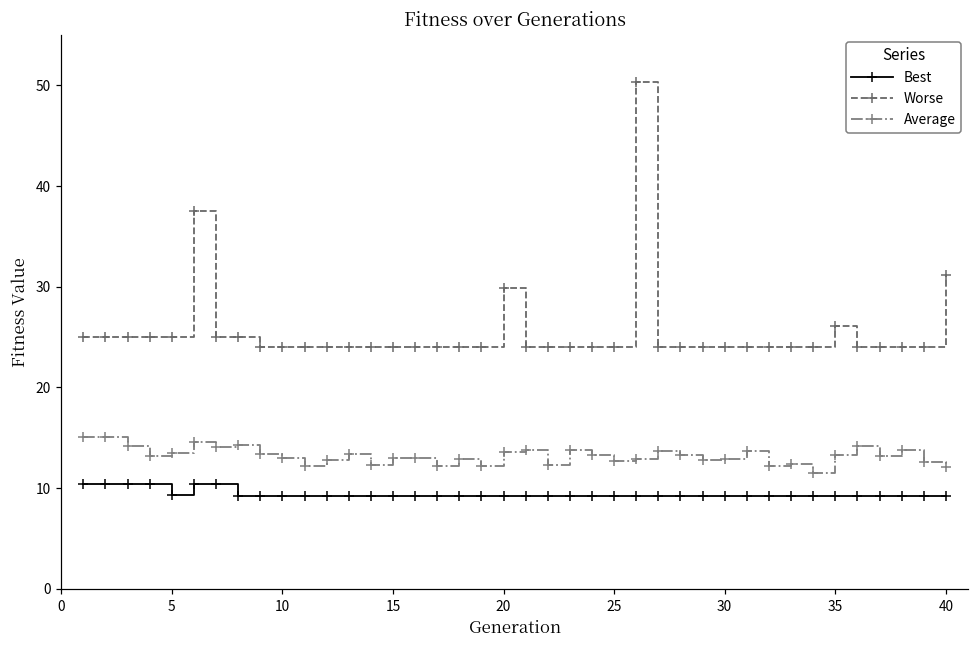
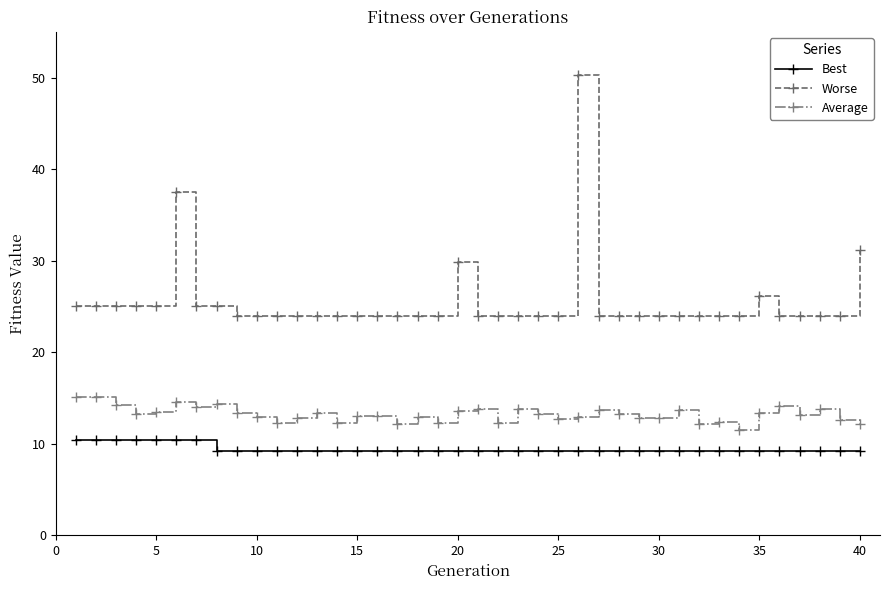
  {
    "Best": {
-     "5": 9,
+     "5": 10,
      "10": 9,
      "15": 9,
      "20": 9,
      "25": 9,
      "30": 9,
      "35": 9,
      "40": 9
    }
  }
